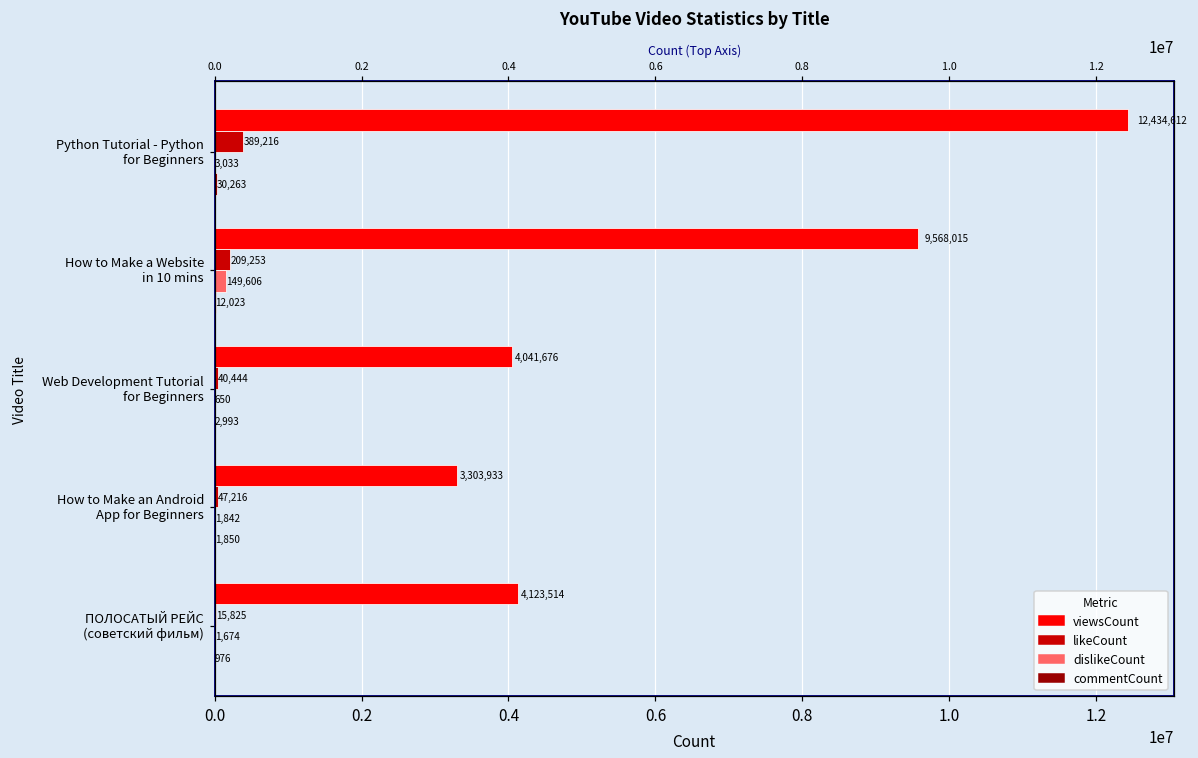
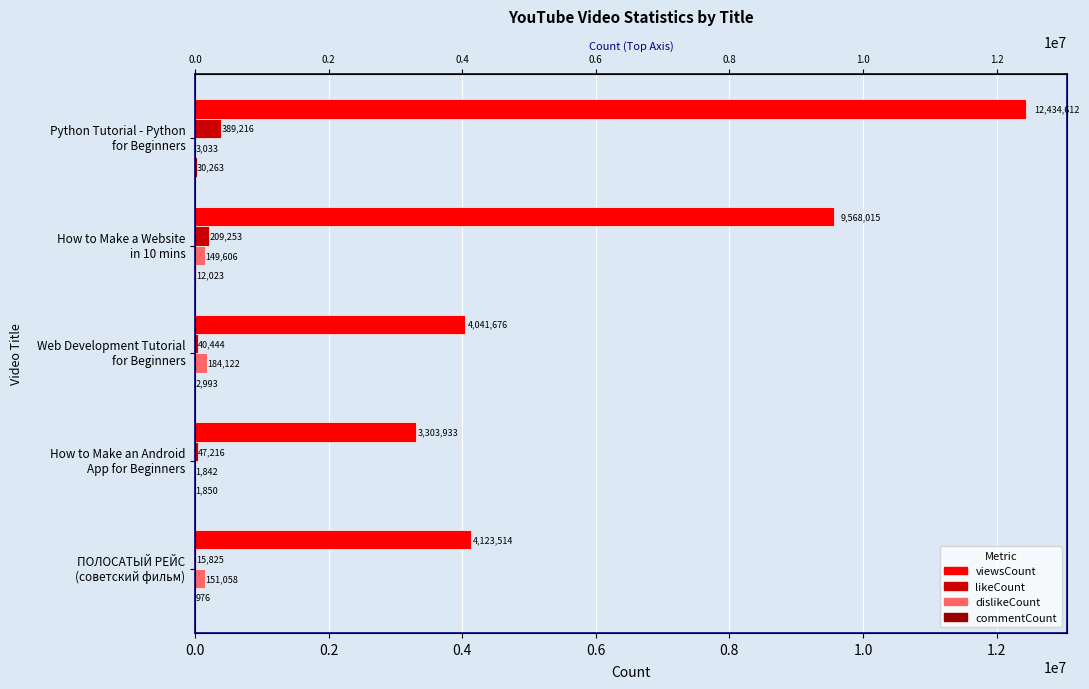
  {
    "dislikeCount": {
      "Python Tutorial - Python for Beginners": "3,033",
      "How to Make a Website in 10 mins": "149,606",
-     "Web Development Tutorial for Beginners": "650",
+     "Web Development Tutorial for Beginners": "184,122",
      "How to Make an Android App for Beginners": "1,842",
-     "ПОЛОСАТЫЙ РЕЙС (советский фильм)": "1,674"
+     "ПОЛОСАТЫЙ РЕЙС (советский фильм)": "151,058"
    }
  }
